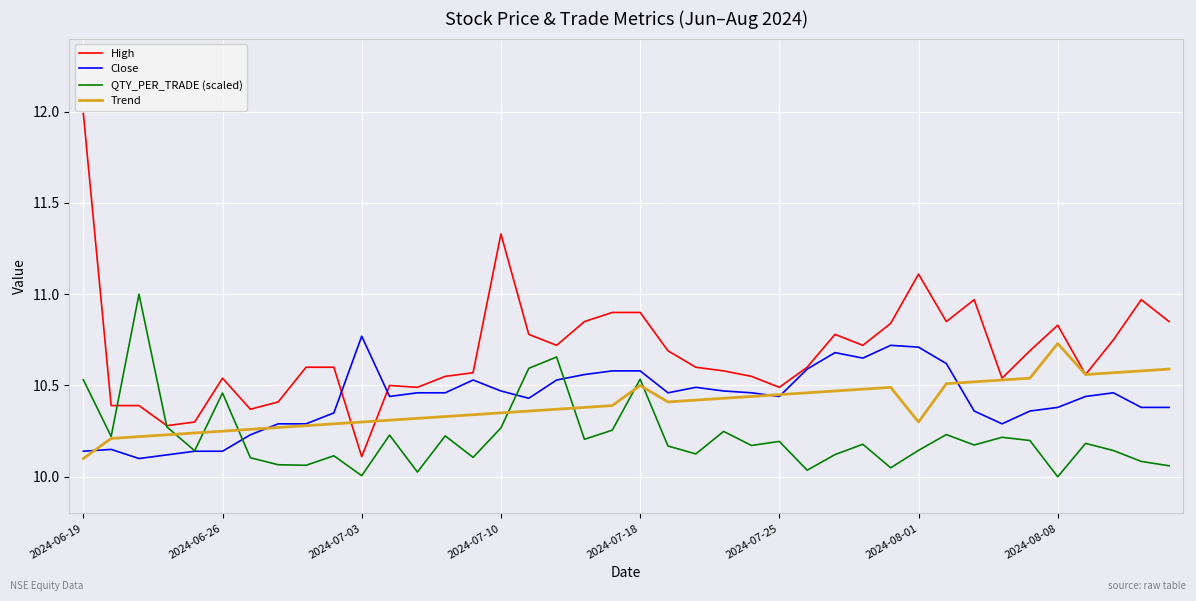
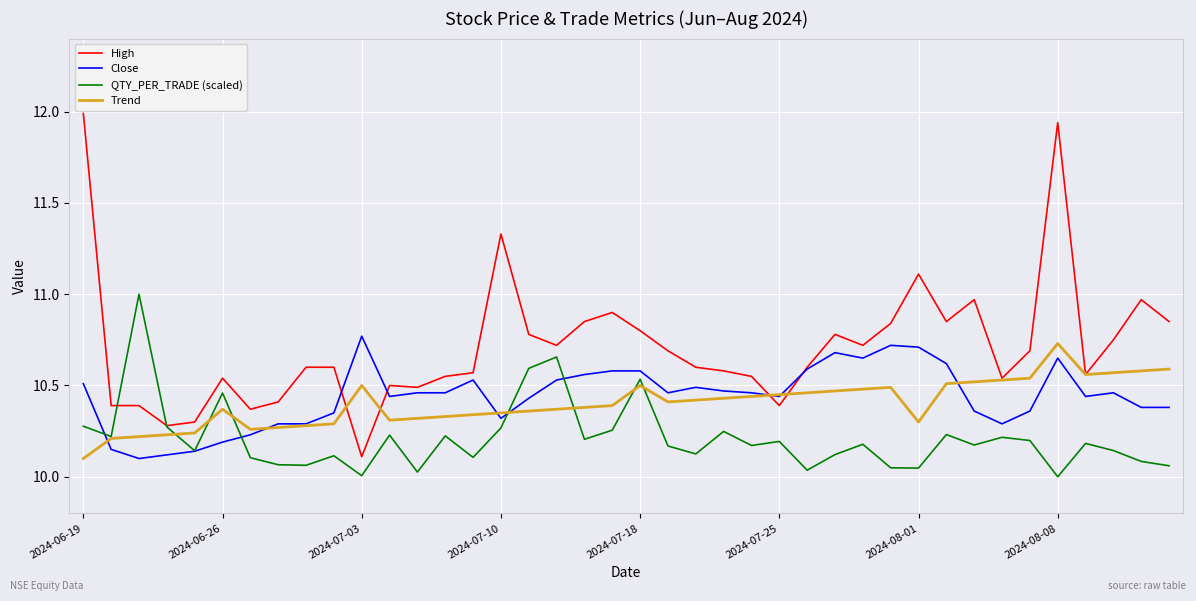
  {
    "High": {
      "2024-06-19": 11.99,
      "2024-06-26": 10.54,
      "2024-07-03": 10.11,
      "2024-07-10": 11.33,
-     "2024-07-18": 10.9,
-     "2024-07-25": 10.49,
+     "2024-07-18": 10.8,
+     "2024-07-25": 10.39,
      "2024-08-01": 11.11,
-     "2024-08-08": 10.83
+     "2024-08-08": 11.94
    },
    "Close": {
-     "2024-06-19": 10.14,
-     "2024-06-26": 10.14,
+     "2024-06-19": 10.51,
+     "2024-06-26": 10.19,
      "2024-07-03": 10.77,
-     "2024-07-10": 10.47,
+     "2024-07-10": 10.32,
      "2024-07-18": 10.58,
      "2024-08-01": 10.71,
-     "2024-08-08": 10.38
+     "2024-08-08": 10.65
    },
    "QTY_PER_TRADE (scaled)": {
-     "2024-06-19": 10.53,
+     "2024-06-19": 10.28,
      "2024-06-26": 10.46,
      "2024-07-03": 10.01,
      "2024-07-10": 10.27,
      "2024-07-18": 10.53,
      "2024-07-25": 10.19,
-     "2024-08-01": 10.14,
+     "2024-08-01": 10.05,
      "2024-08-08": 10.00
    },
    "Trend": {
      "2024-06-19": 10.10,
-     "2024-06-26": 10.25,
-     "2024-07-03": 10.3,
+     "2024-06-26": 10.37,
+     "2024-07-03": 10.5,
      "2024-07-10": 10.35,
      "2024-07-18": 10.50,
      "2024-08-01": 10.30,
      "2024-08-08": 10.73
    }
  }
